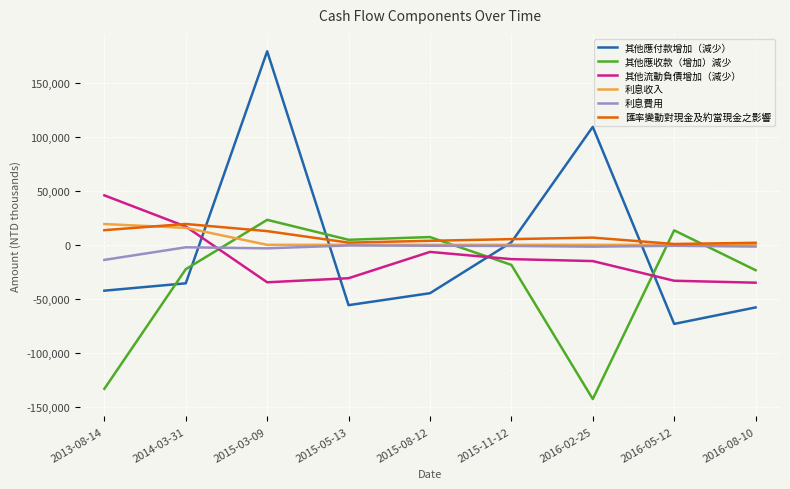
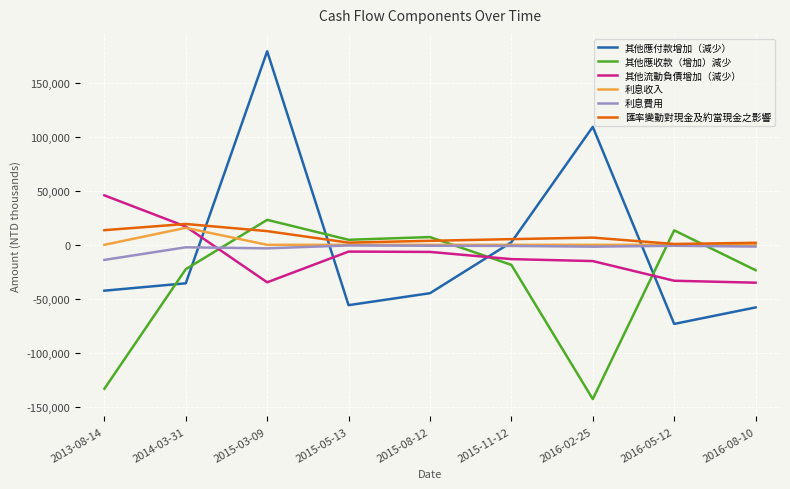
  {
    "其他應付款增加（減少）": {
      "2013-08-14": "-42,000",
      "2014-03-31": "-36,000",
      "2015-03-09": "179,000",
      "2015-05-13": "-56,000",
      "2015-08-12": "-45,000",
      "2016-02-25": "109,000",
      "2016-05-12": "-73,000",
      "2016-08-10": "-58,000"
    },
    "其他應收款（增加）減少": {
      "2013-08-14": "-133,000",
      "2014-03-31": "-23,000",
      "2015-03-09": "23,000",
      "2015-05-13": "5,000",
      "2015-08-12": "7,000",
      "2015-11-12": "-19,000",
      "2016-02-25": "-143,000",
      "2016-05-12": "13,000",
      "2016-08-10": "-23,000"
    },
    "其他流動負債增加（減少）": {
      "2013-08-14": "46,000",
      "2015-03-09": "-35,000",
-     "2015-05-13": "-31,000",
+     "2015-05-13": "-6,000",
      "2015-08-12": "-7,000",
      "2015-11-12": "-13,000",
      "2016-02-25": "-15,000",
      "2016-05-12": "-33,000",
      "2016-08-10": "-35,000"
    },
    "利息收入": {
-     "2013-08-14": "19,000",
+     "2013-08-14": "0",
      "2015-03-09": "0"
    },
    "利息費用": {
      "2013-08-14": "-14,000",
      "2014-03-31": "-2,000",
      "2015-03-09": "-3,000"
    },
    "匯率變動對現金及約當現金之影響": {
      "2013-08-14": "14,000",
      "2015-03-09": "13,000",
      "2015-08-12": "4,000",
      "2015-11-12": "5,000",
      "2016-02-25": "7,000"
    }
  }
